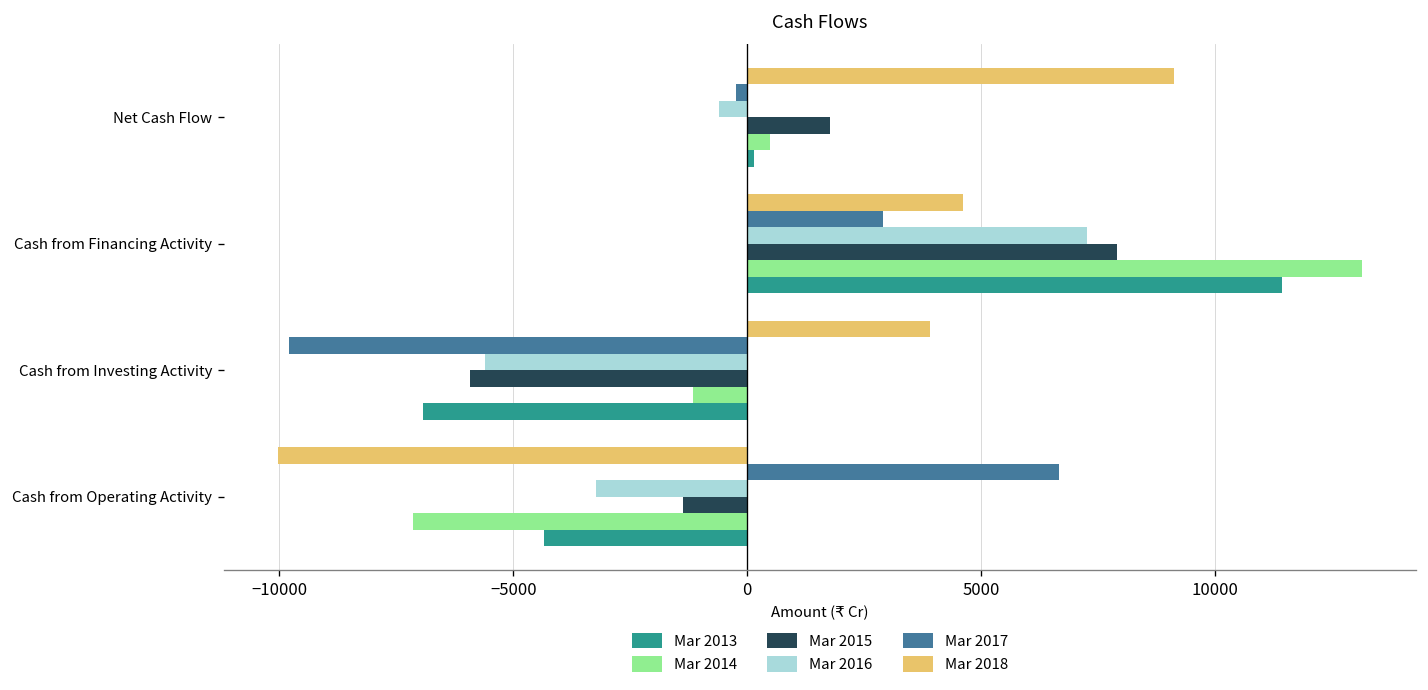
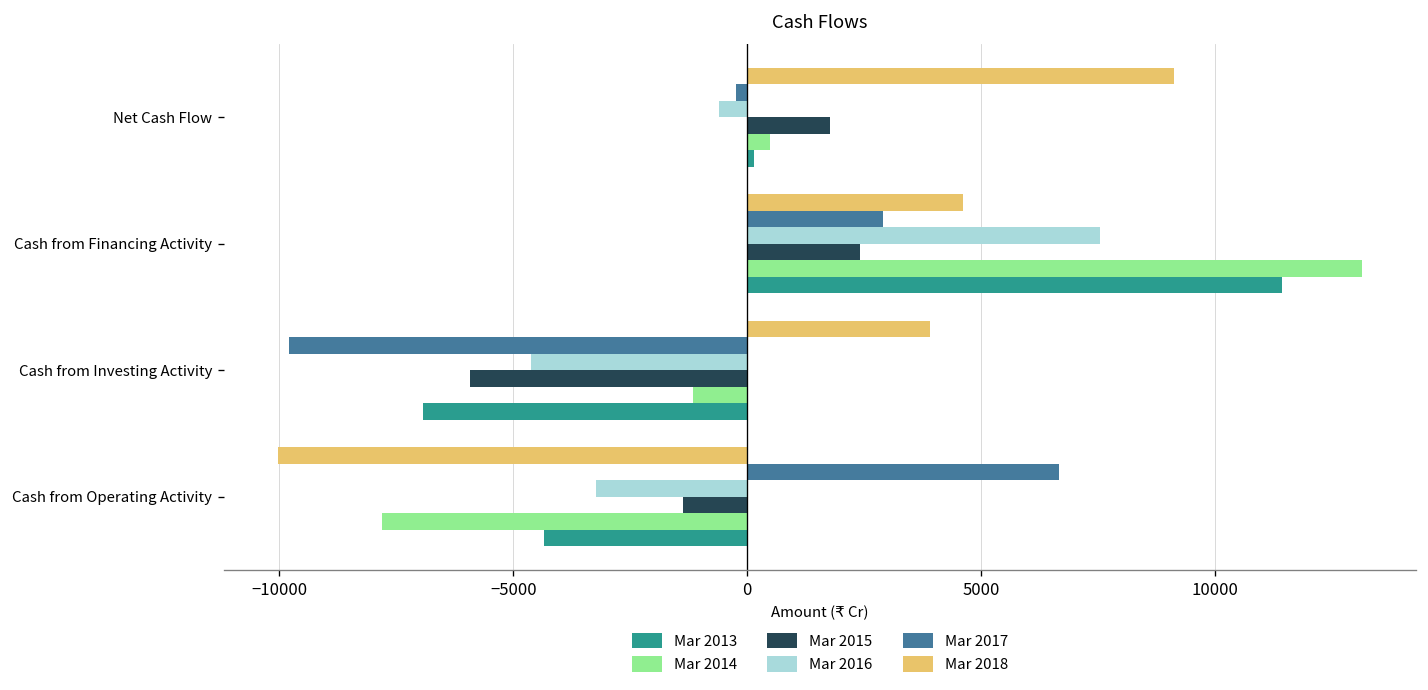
  {
    "Mar 2014": {
      "Net Cash Flow": 500,
      "Cash from Financing Activity": 13100,
      "Cash from Investing Activity": -1200,
-     "Cash from Operating Activity": -7100
+     "Cash from Operating Activity": -7800
    },
    "Mar 2015": {
      "Net Cash Flow": 1800,
-     "Cash from Financing Activity": 7900,
+     "Cash from Financing Activity": 2400,
      "Cash from Investing Activity": -5900,
      "Cash from Operating Activity": -1400
    },
    "Mar 2016": {
      "Net Cash Flow": -600,
-     "Cash from Financing Activity": 7300,
-     "Cash from Investing Activity": -5600,
+     "Cash from Financing Activity": 7500,
+     "Cash from Investing Activity": -4600,
      "Cash from Operating Activity": -3200
    },
    "Mar 2018": {
      "Net Cash Flow": 9100,
      "Cash from Financing Activity": 4600,
      "Cash from Investing Activity": 3900,
      "Cash from Operating Activity": -10000
    }
  }
